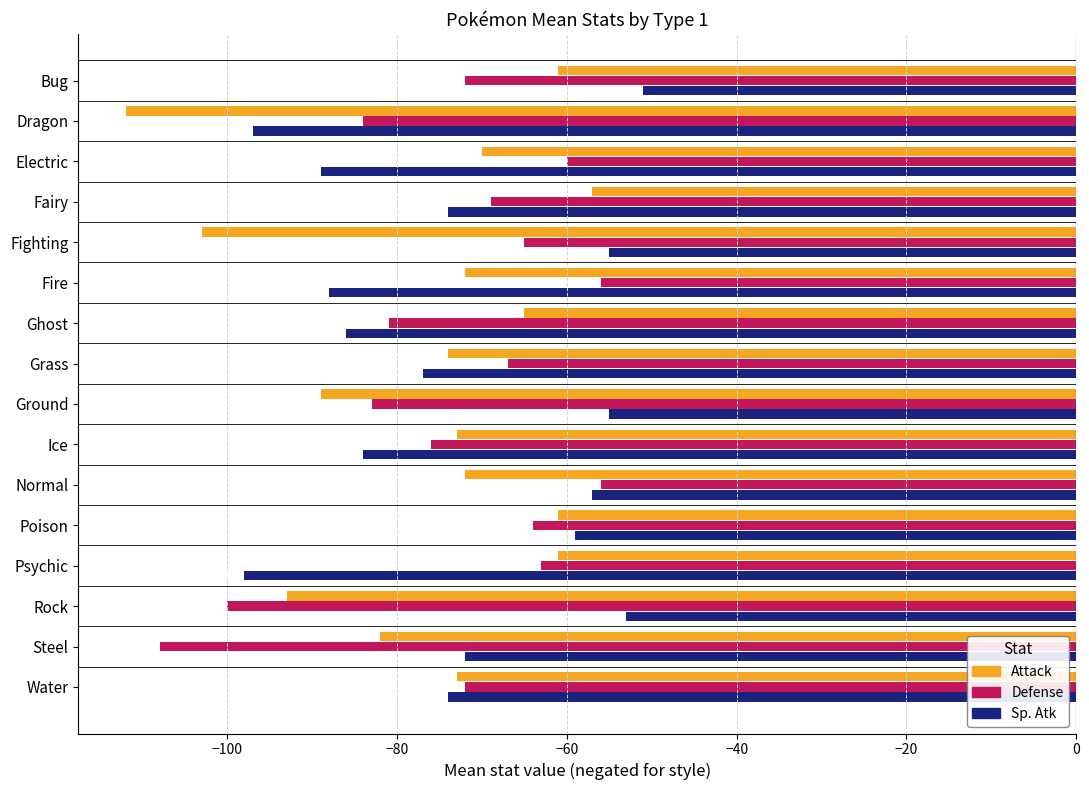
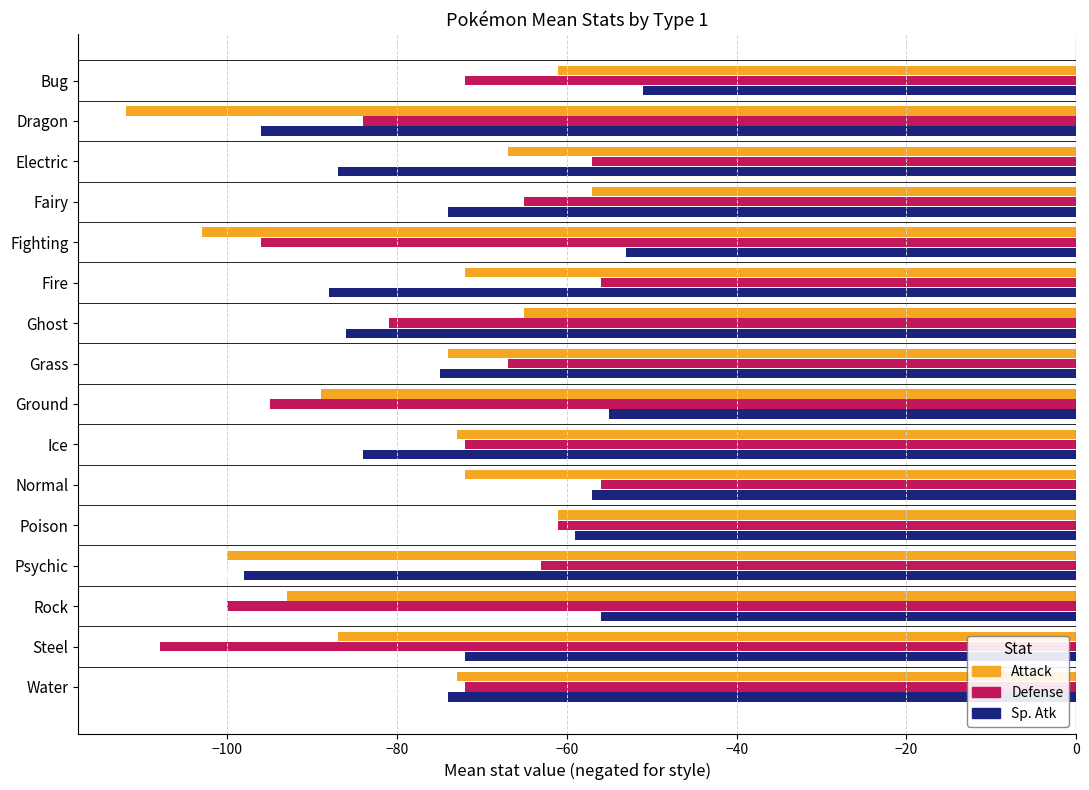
  {
    "Attack": {
      "Bug": -61,
      "Dragon": -112,
-     "Electric": -70,
+     "Electric": -67,
      "Fairy": -57,
      "Fighting": -103,
      "Fire": -72,
      "Ghost": -65,
      "Grass": -74,
      "Ground": -89,
      "Ice": -73,
      "Normal": -72,
      "Poison": -61,
-     "Psychic": -61,
+     "Psychic": -100,
      "Rock": -93,
-     "Steel": -82,
+     "Steel": -87,
      "Water": -73
    },
    "Defense": {
      "Bug": -72,
      "Dragon": -84,
-     "Electric": -60,
-     "Fairy": -69,
-     "Fighting": -65,
+     "Electric": -57,
+     "Fairy": -65,
+     "Fighting": -96,
      "Fire": -56,
      "Ghost": -81,
      "Grass": -67,
-     "Ground": -83,
-     "Ice": -76,
+     "Ground": -95,
+     "Ice": -72,
      "Normal": -56,
-     "Poison": -64,
+     "Poison": -61,
      "Psychic": -63,
      "Rock": -100,
      "Steel": -108,
      "Water": -72
    },
    "Sp. Atk": {
      "Bug": -51,
-     "Dragon": -97,
-     "Electric": -89,
+     "Dragon": -96,
+     "Electric": -87,
      "Fairy": -74,
-     "Fighting": -55,
+     "Fighting": -53,
      "Fire": -88,
      "Ghost": -86,
-     "Grass": -77,
+     "Grass": -75,
      "Ground": -55,
      "Ice": -84,
      "Normal": -57,
      "Poison": -59,
      "Psychic": -98,
-     "Rock": -53,
+     "Rock": -56,
      "Steel": -72,
      "Water": -74
    }
  }
